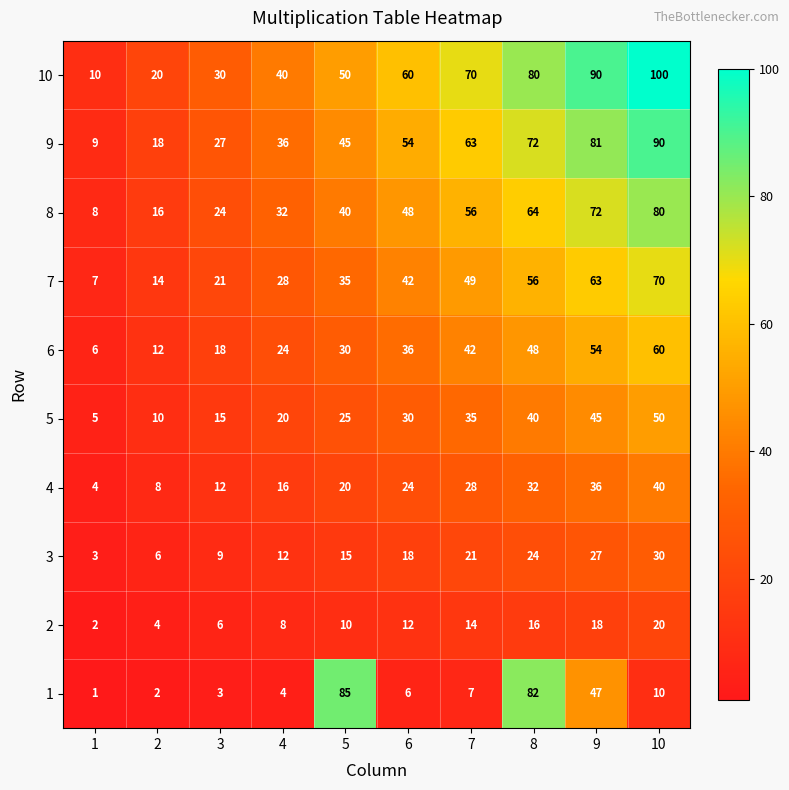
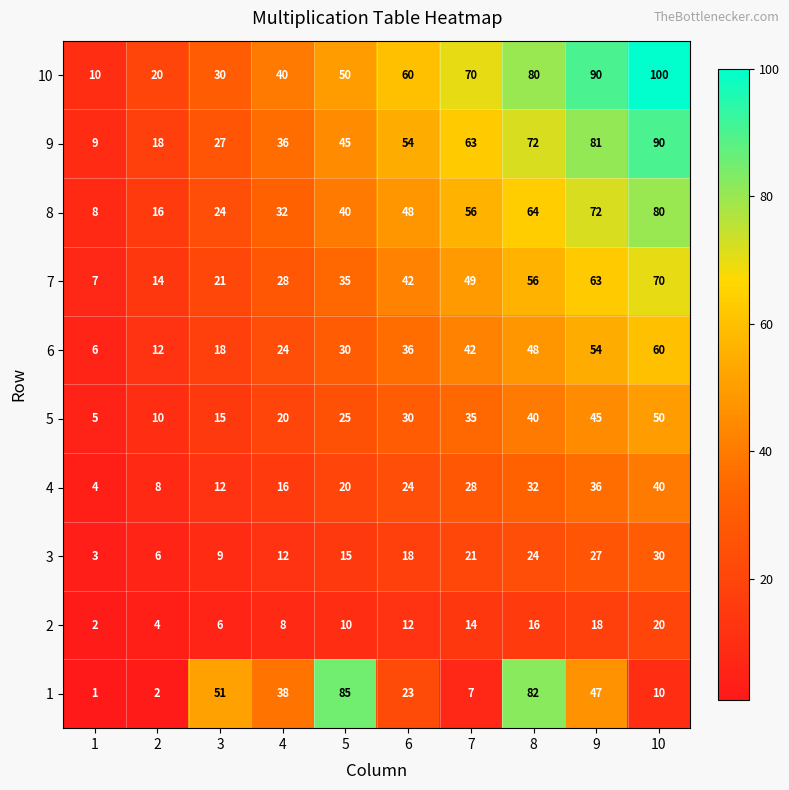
  {
    "10": {
      "1": 10,
      "2": 20,
      "3": 30,
      "4": 40,
      "5": 50,
      "6": 60,
      "7": 70,
      "8": 80,
      "9": 90,
      "10": 100
    },
    "9": {
      "1": 9,
      "2": 18,
      "3": 27,
      "4": 36,
      "5": 45,
      "6": 54,
      "7": 63,
      "8": 72,
      "9": 81,
      "10": 90
    },
    "8": {
      "1": 8,
      "2": 16,
      "3": 24,
      "4": 32,
      "5": 40,
      "6": 48,
      "7": 56,
      "8": 64,
      "9": 72,
      "10": 80
    },
    "7": {
      "1": 7,
      "2": 14,
      "3": 21,
      "4": 28,
      "5": 35,
      "6": 42,
      "7": 49,
      "8": 56,
      "9": 63,
      "10": 70
    },
    "6": {
      "1": 6,
      "2": 12,
      "3": 18,
      "4": 24,
      "5": 30,
      "6": 36,
      "7": 42,
      "8": 48,
      "9": 54,
      "10": 60
    },
    "5": {
      "1": 5,
      "2": 10,
      "3": 15,
      "4": 20,
      "5": 25,
      "6": 30,
      "7": 35,
      "8": 40,
      "9": 45,
      "10": 50
    },
    "4": {
      "1": 4,
      "2": 8,
      "3": 12,
      "4": 16,
      "5": 20,
      "6": 24,
      "7": 28,
      "8": 32,
      "9": 36,
      "10": 40
    },
    "3": {
      "1": 3,
      "2": 6,
      "3": 9,
      "4": 12,
      "5": 15,
      "6": 18,
      "7": 21,
      "8": 24,
      "9": 27,
      "10": 30
    },
    "2": {
      "1": 2,
      "2": 4,
      "3": 6,
      "4": 8,
      "5": 10,
      "6": 12,
      "7": 14,
      "8": 16,
      "9": 18,
      "10": 20
    },
    "1": {
      "1": 1,
      "2": 2,
-     "3": 3,
-     "4": 4,
+     "3": 51,
+     "4": 38,
      "5": 85,
-     "6": 6,
+     "6": 23,
      "7": 7,
      "8": 82,
      "9": 47,
      "10": 10
    }
  }
